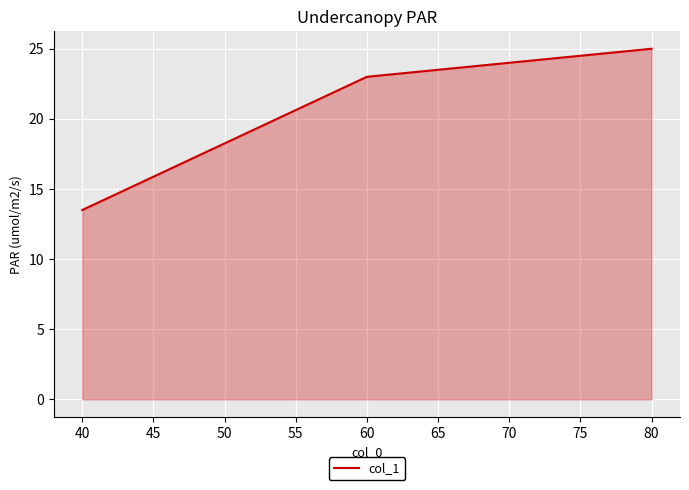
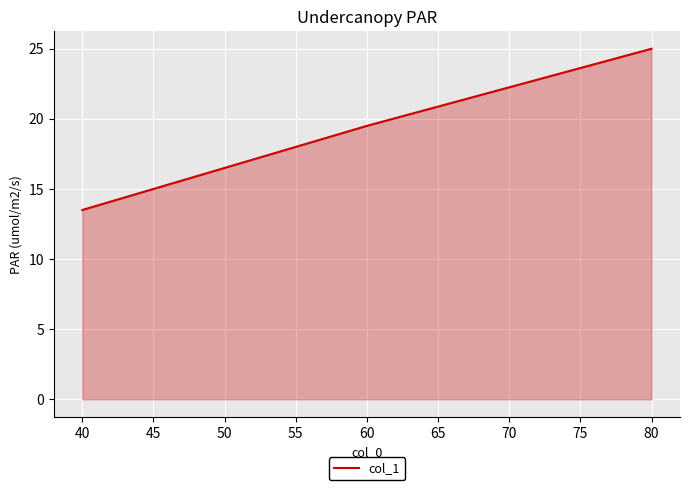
  {
    "40": 13.5,
-   "60": 23.0,
+   "60": 19.5,
    "80": 25.0
  }
